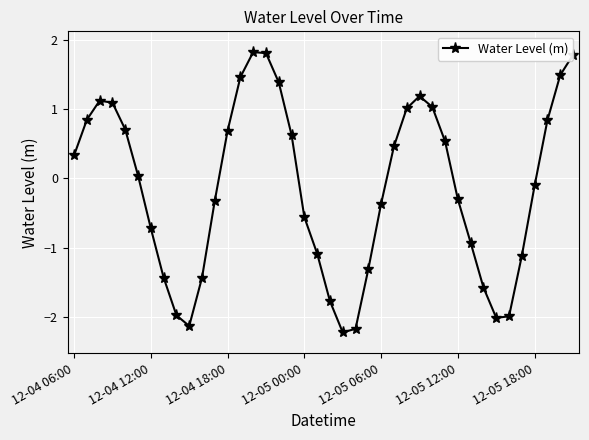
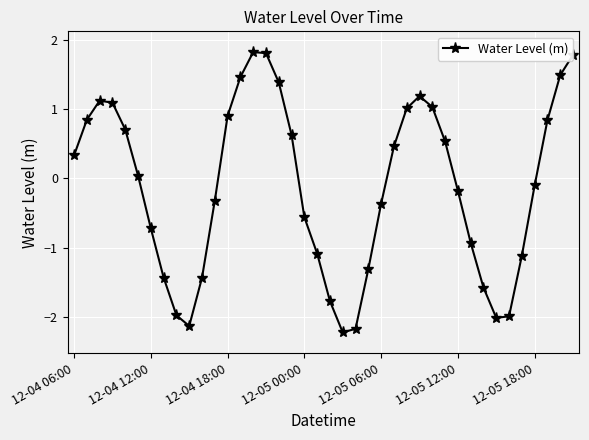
  {
    "12-04 06:00": 0.3,
    "12-04 12:00": -0.7,
-   "12-04 18:00": 0.7,
+   "12-04 18:00": 0.9,
    "12-05 00:00": -0.6,
    "12-05 06:00": -0.4,
-   "12-05 12:00": -0.3,
+   "12-05 12:00": -0.2,
    "12-05 18:00": -0.1
  }
